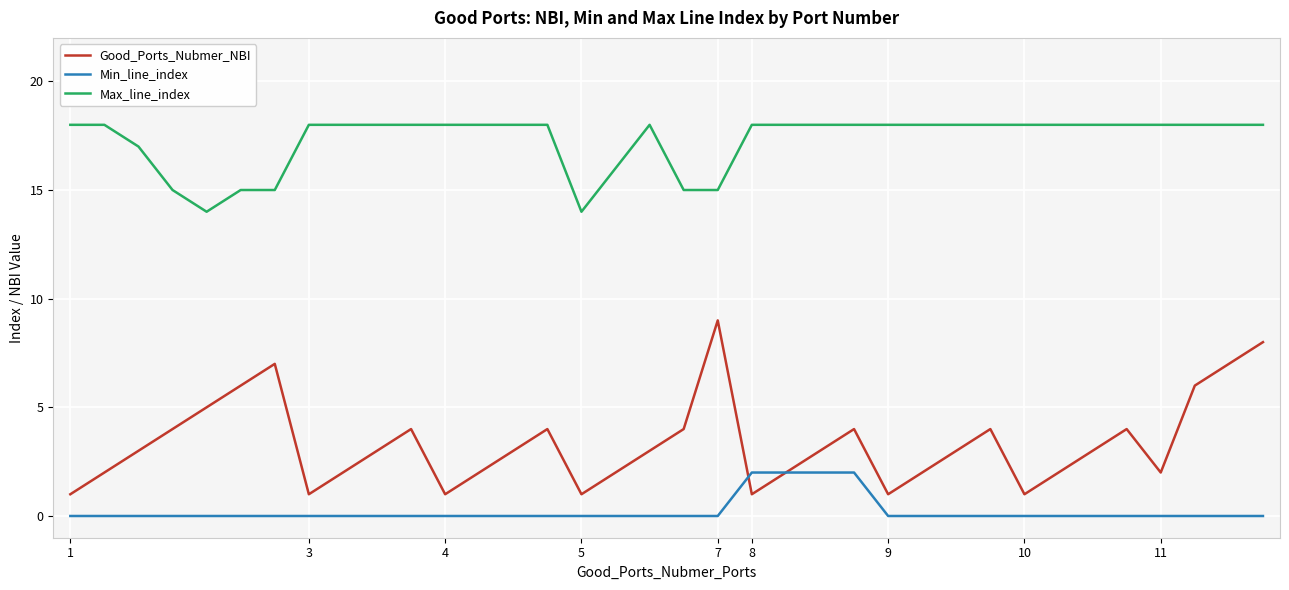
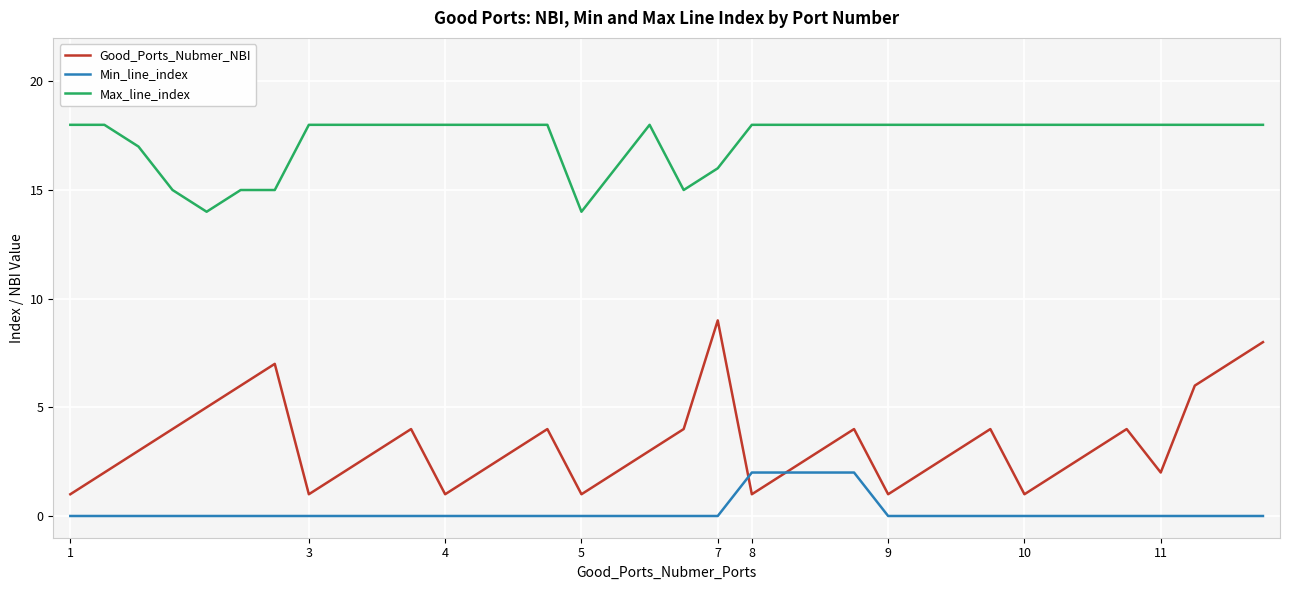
  {
    "Good_Ports_Nubmer_NBI": {
      "7": 9,
      "11": 2
    },
    "Min_line_index": {
      "7": 0,
      "11": 0
    },
    "Max_line_index": {
-     "7": 15,
+     "7": 16,
      "11": 18
    }
  }
